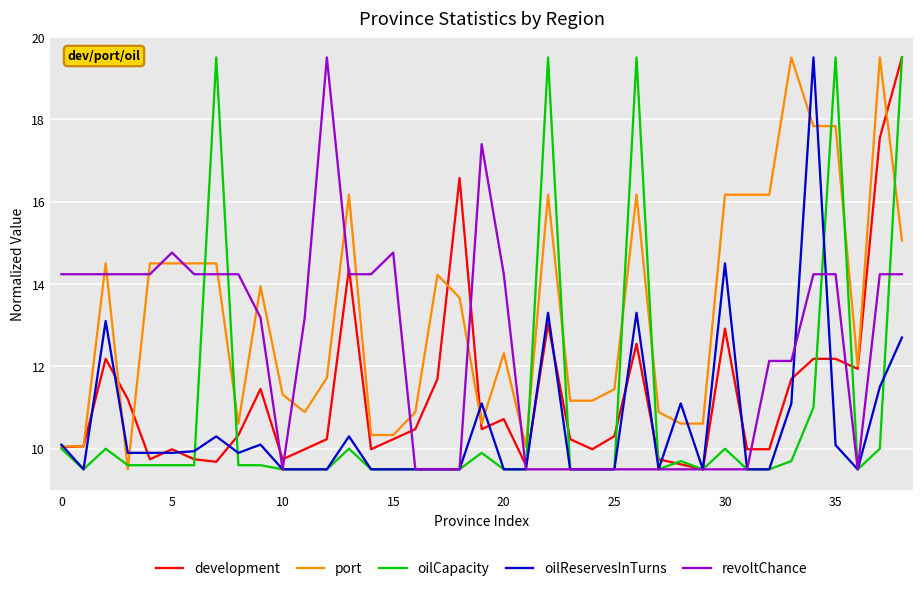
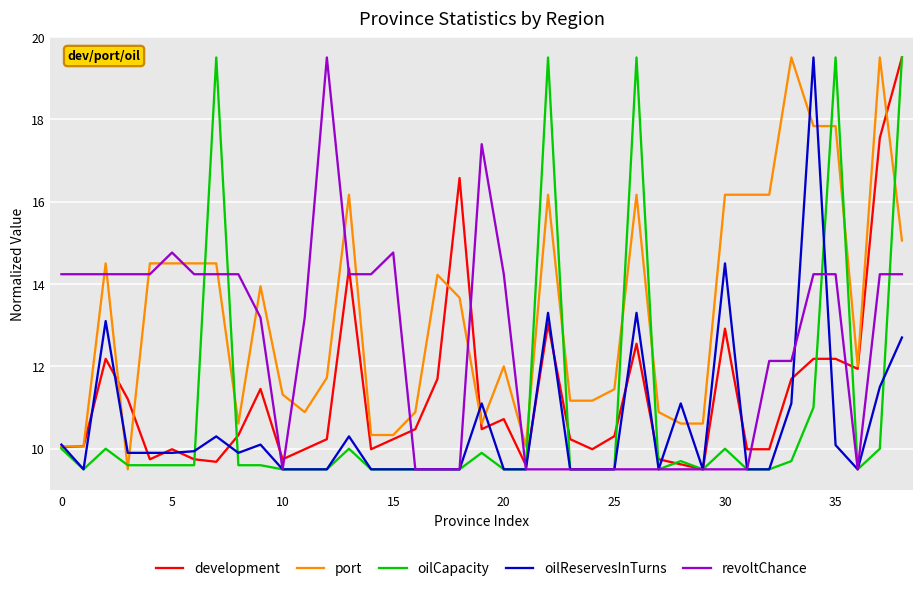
  {
    "development": {
      "5": 10.0,
      "10": 9.7,
      "15": 10.2,
      "20": 10.7,
      "25": 10.3,
      "30": 12.9,
      "35": 12.2
    },
    "port": {
      "5": 14.5,
      "10": 11.3,
      "15": 10.3,
-     "20": 12.3,
+     "20": 12.0,
      "25": 11.4,
      "30": 16.2,
      "35": 17.8
    },
    "oilCapacity": {
      "5": 9.6,
      "30": 10.0,
      "35": 19.5
    },
    "oilReservesInTurns": {
      "5": 9.9,
      "30": 14.5,
      "35": 10.1
    },
    "revoltChance": {
      "0": 14.2,
      "5": 14.8,
      "15": 14.8,
      "20": 14.2,
      "30": 9.5,
      "35": 14.2
    }
  }
